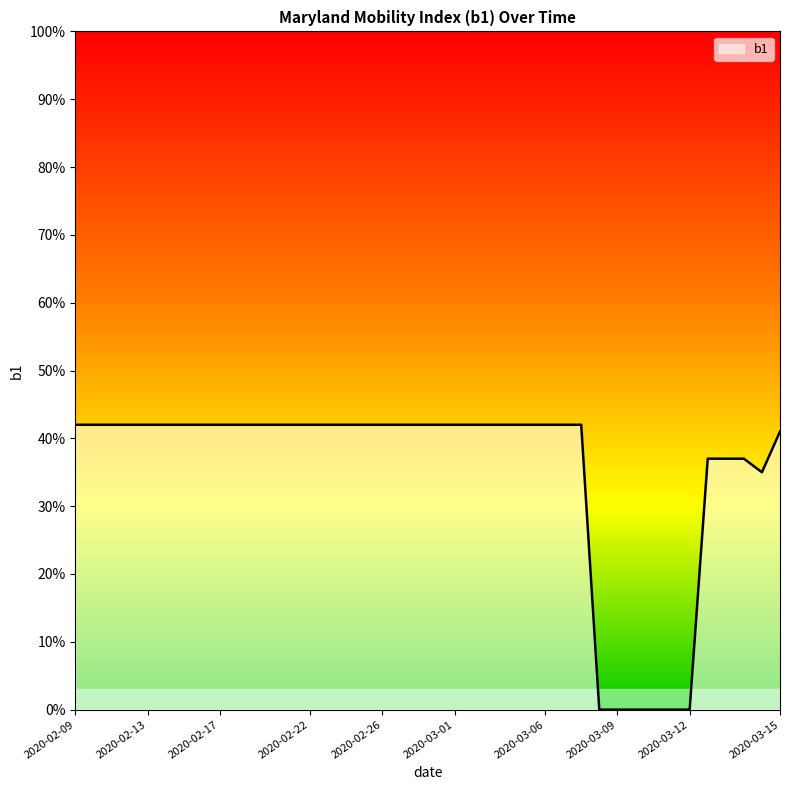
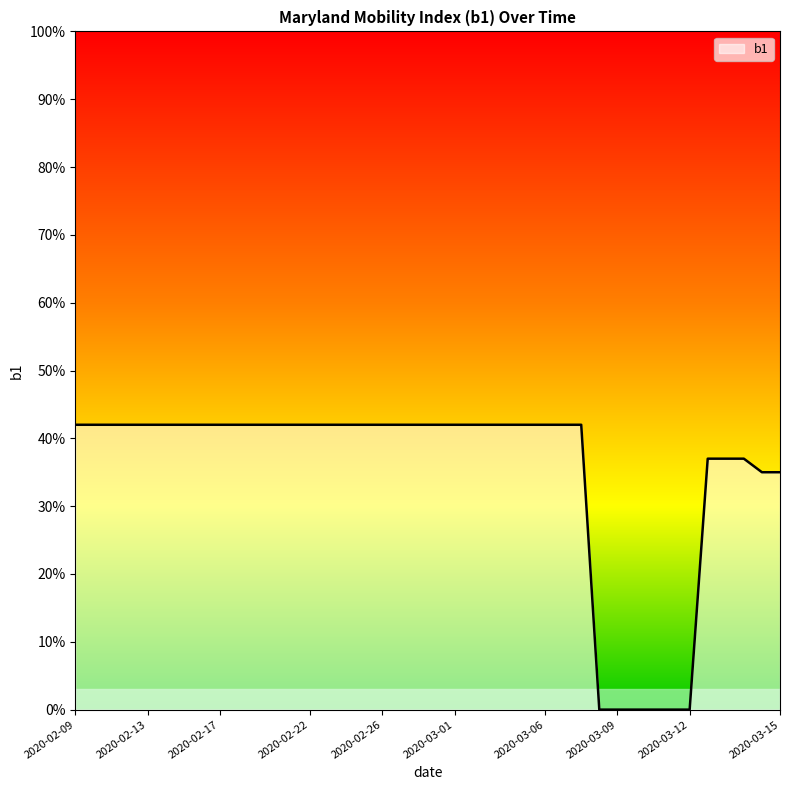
  {
    "2020-02-09": "42%",
    "2020-02-13": "42%",
    "2020-02-17": "42%",
    "2020-02-22": "42%",
    "2020-02-26": "42%",
    "2020-03-01": "42%",
    "2020-03-06": "42%",
-   "2020-03-15": "41%"
+   "2020-03-15": "35%"
  }
